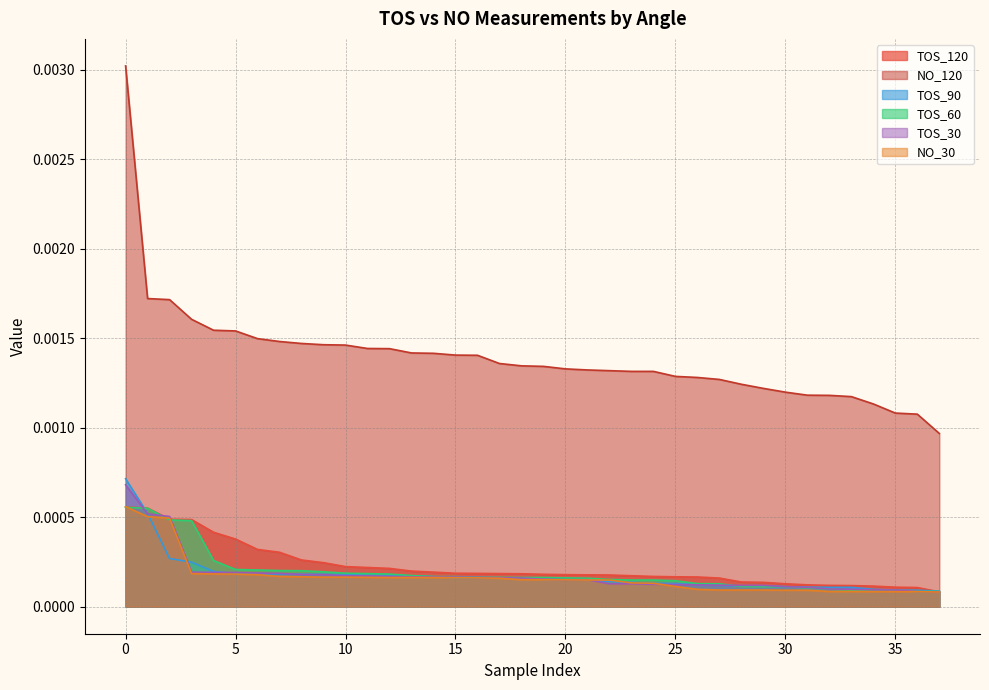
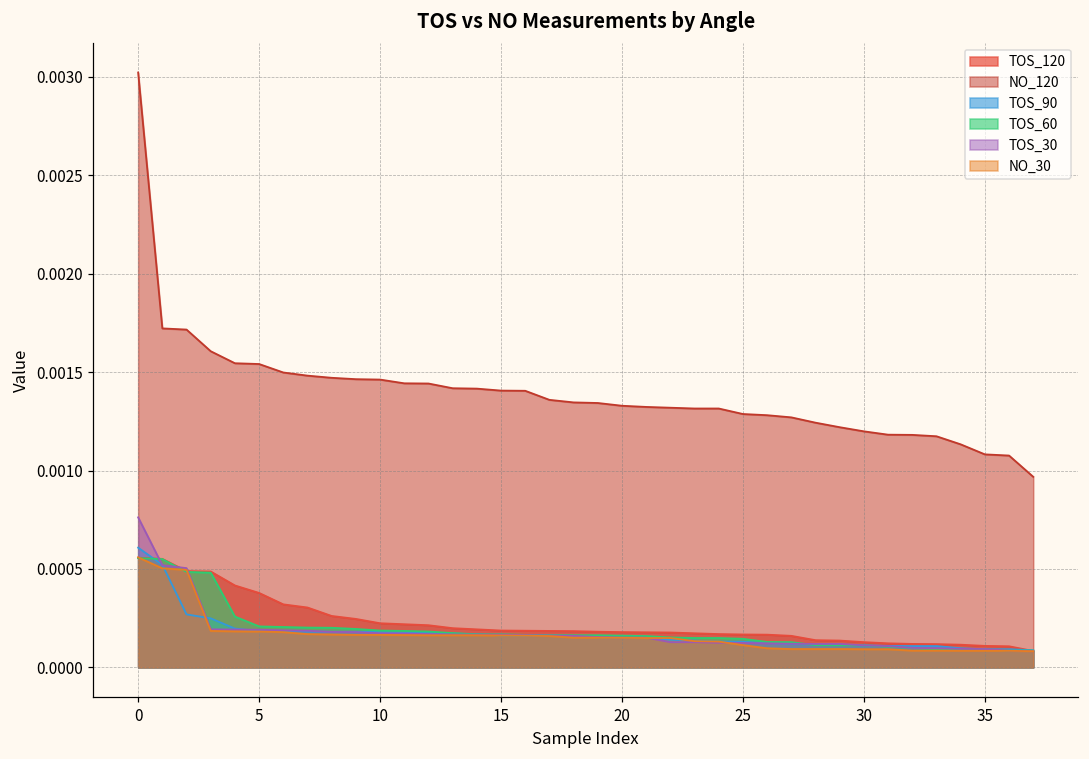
  {
    "TOS_90": {
-     "0": 0.00072
+     "0": 0.00061
    },
    "TOS_60": {
      "5": 0.00021,
      "25": 0.00015
    },
    "TOS_30": {
-     "0": 0.00068
+     "0": 0.00076
    }
  }
